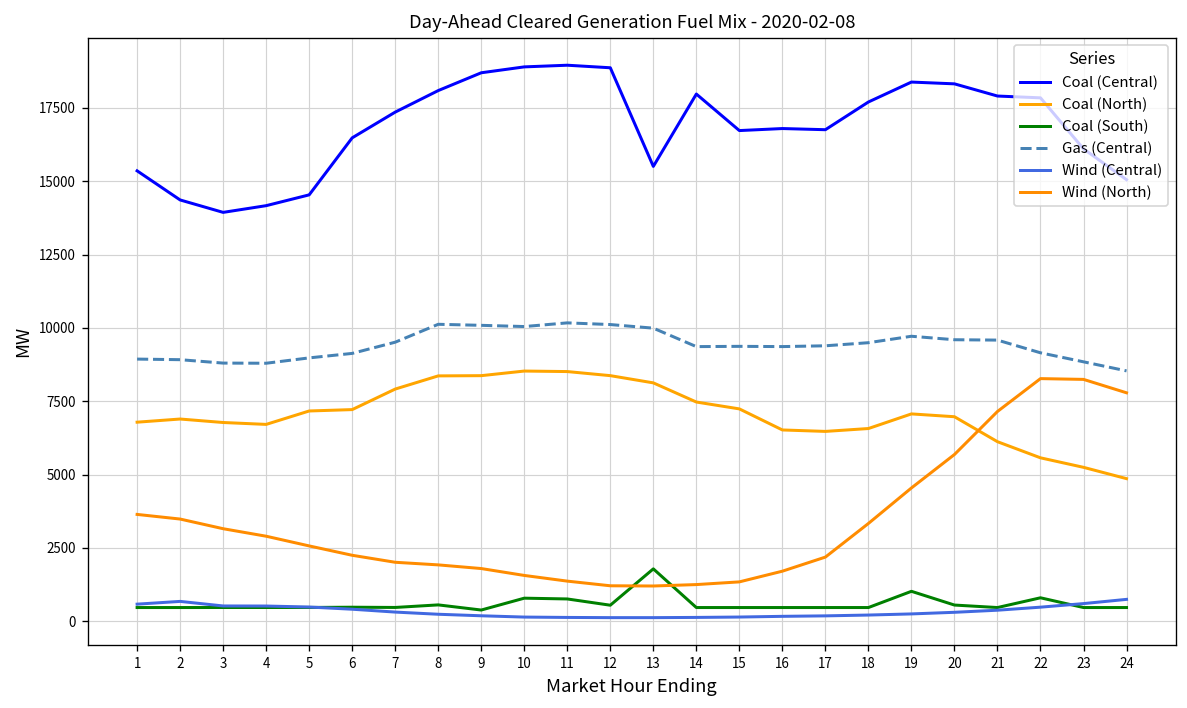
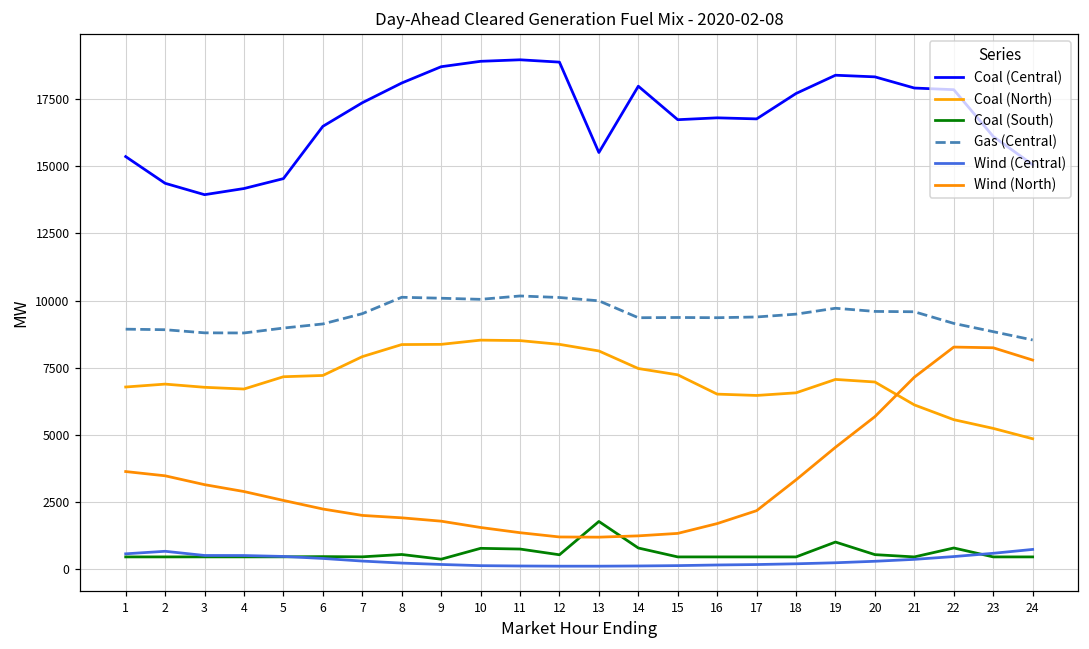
  {
    "Coal (Central)": {
      "1": 15400,
      "2": 14400,
      "3": 13900,
      "4": 14200,
      "5": 14500,
      "6": 16500,
      "7": 17400,
      "8": 18100,
      "9": 18700,
      "10": 18900,
      "11": 19000,
      "12": 18900,
      "13": 15500,
      "14": 18000,
      "15": 16700,
      "16": 16800,
      "17": 16800,
      "18": 17700,
      "19": 18400,
      "20": 18300,
      "21": 17900
    },
    "Coal (South)": {
      "1": 500,
      "2": 500,
      "7": 500,
      "8": 600,
      "9": 400,
      "10": 800,
      "11": 800,
      "12": 500,
      "13": 1800,
-     "14": 500,
+     "14": 800,
      "15": 500,
      "16": 500,
      "17": 500,
      "18": 500,
      "19": 1000,
      "20": 500,
      "22": 800,
      "23": 500,
      "24": 500
    }
  }
